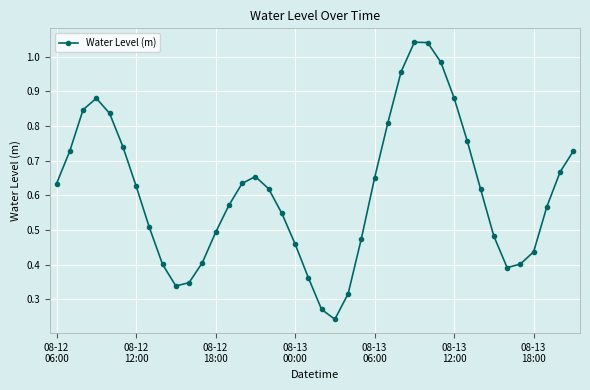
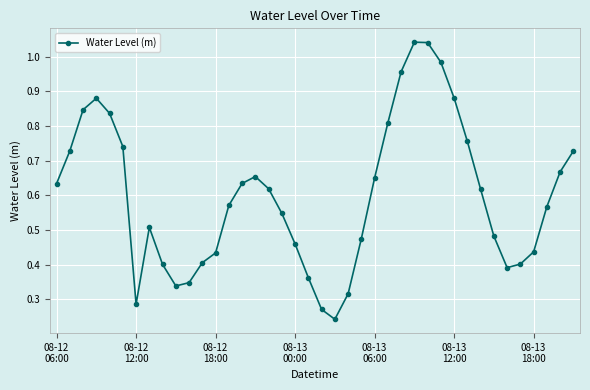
  {
    "08-12 06:00": 0.63,
-   "08-12 12:00": 0.63,
-   "08-12 18:00": 0.49,
+   "08-12 12:00": 0.29,
+   "08-12 18:00": 0.43,
    "08-13 00:00": 0.46,
    "08-13 06:00": 0.65,
    "08-13 12:00": 0.88,
    "08-13 18:00": 0.44
  }
